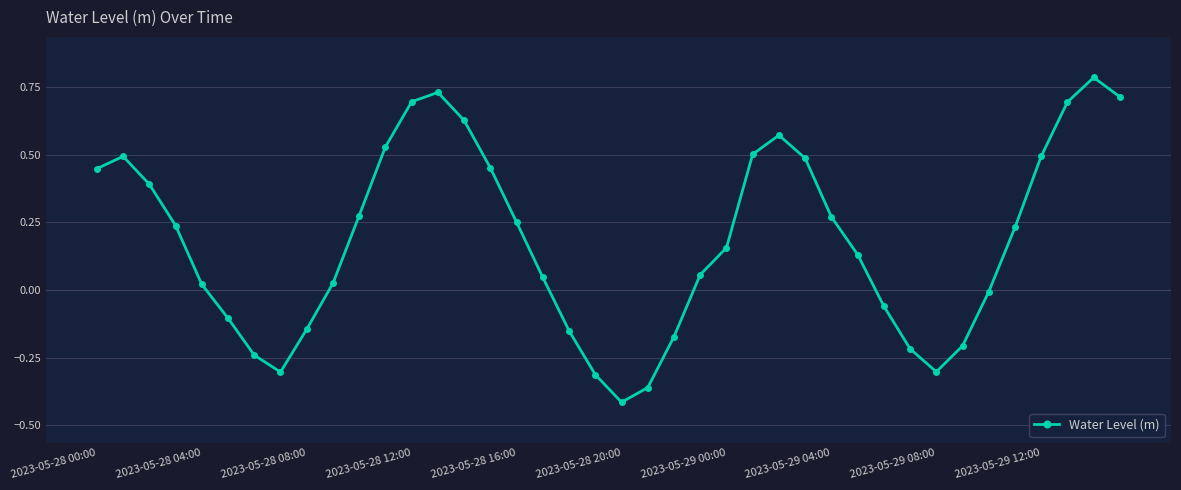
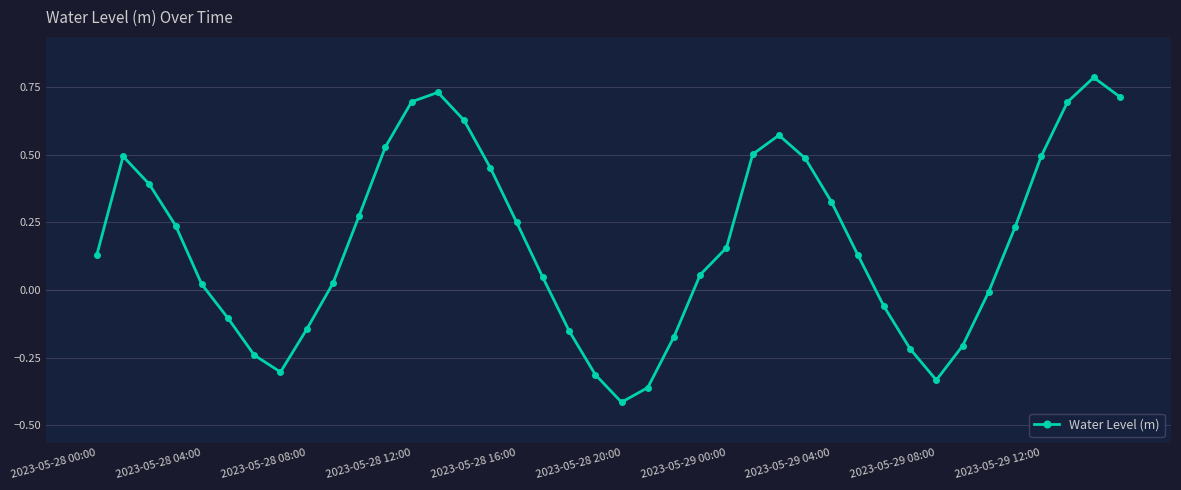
  {
-   "2023-05-28 00:00": 0.45,
+   "2023-05-28 00:00": 0.13,
    "2023-05-28 04:00": 0.02,
    "2023-05-28 08:00": -0.14,
    "2023-05-28 12:00": 0.70,
    "2023-05-28 16:00": 0.25,
    "2023-05-28 20:00": -0.41,
    "2023-05-29 00:00": 0.16,
-   "2023-05-29 04:00": 0.27,
-   "2023-05-29 08:00": -0.30,
+   "2023-05-29 04:00": 0.33,
+   "2023-05-29 08:00": -0.33,
    "2023-05-29 12:00": 0.49
  }
